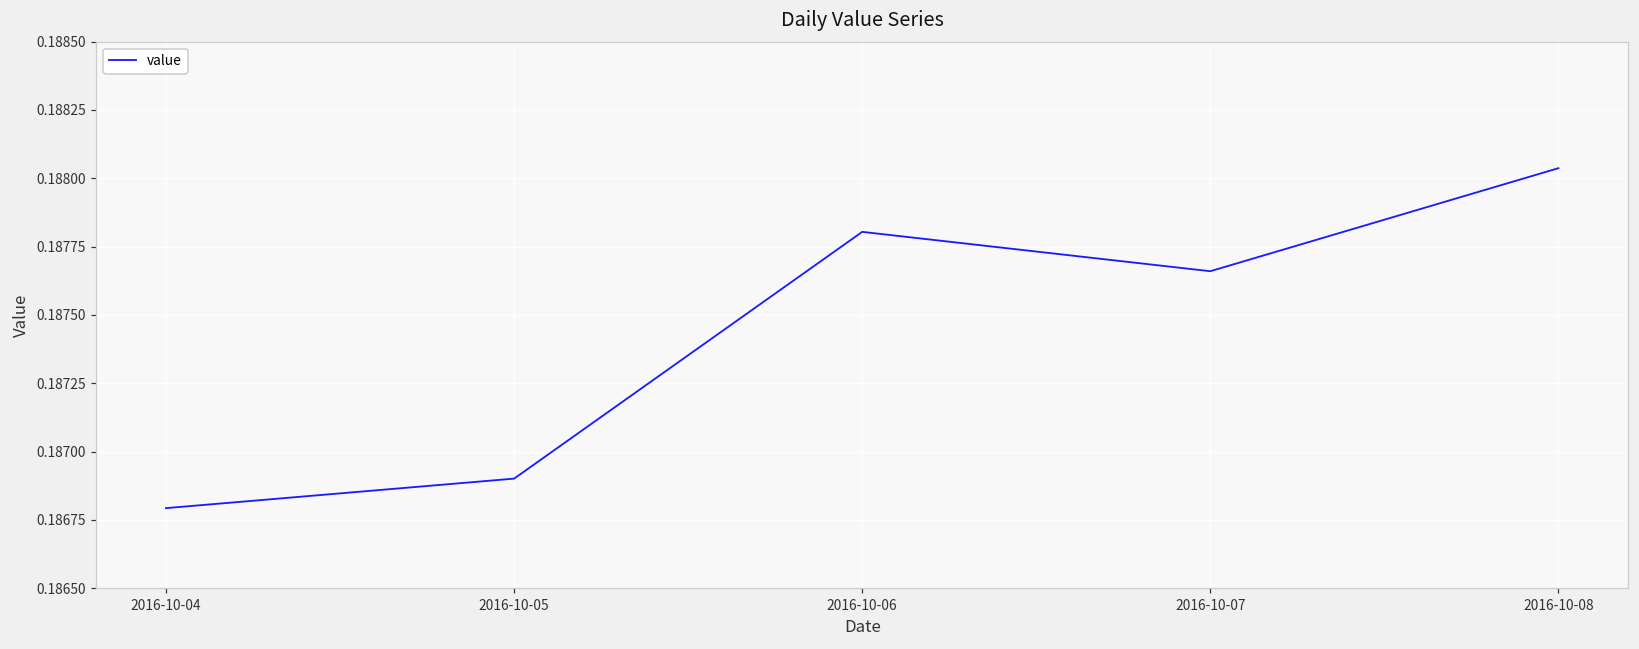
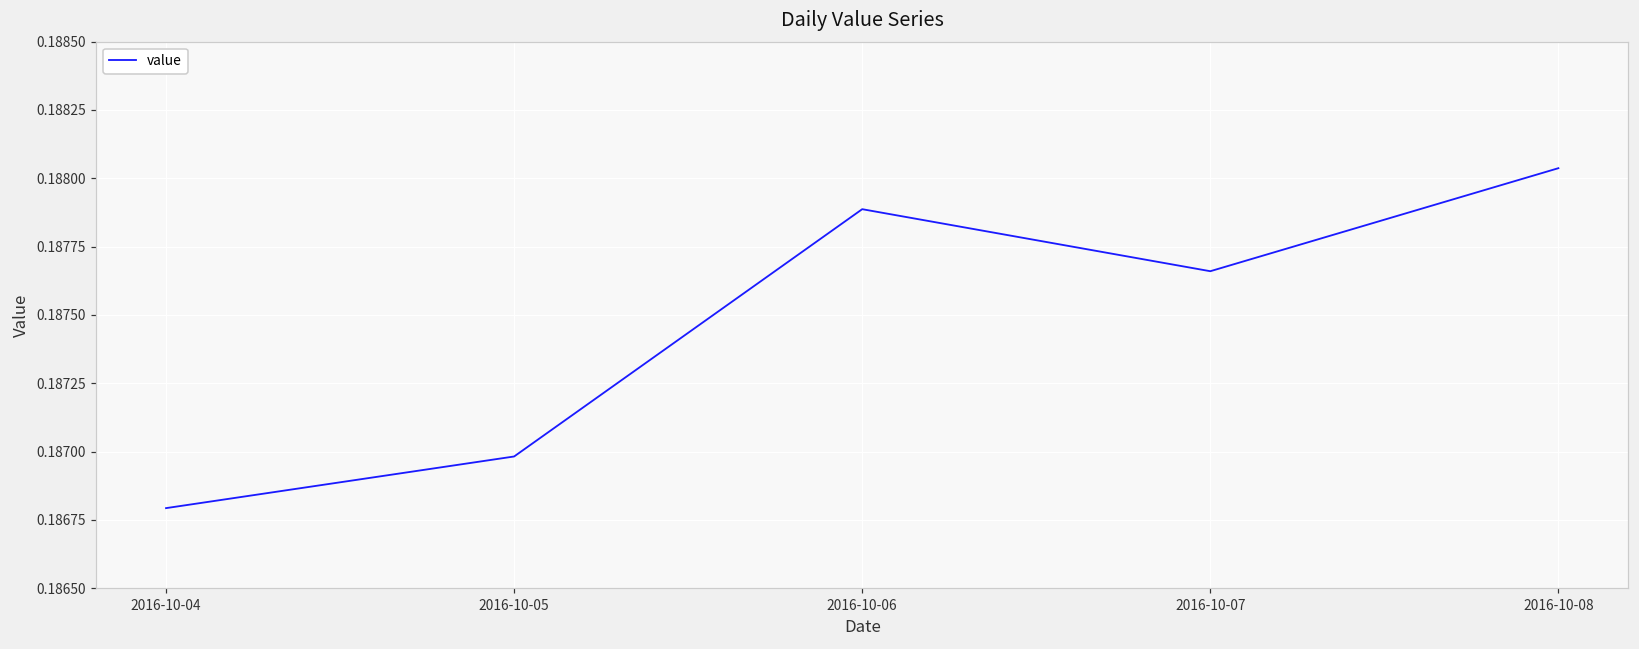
  {
    "2016-10-04": 0.18679,
-   "2016-10-05": 0.18690,
-   "2016-10-06": 0.18780,
+   "2016-10-05": 0.18698,
+   "2016-10-06": 0.18789,
    "2016-10-07": 0.18766,
    "2016-10-08": 0.18804
  }
